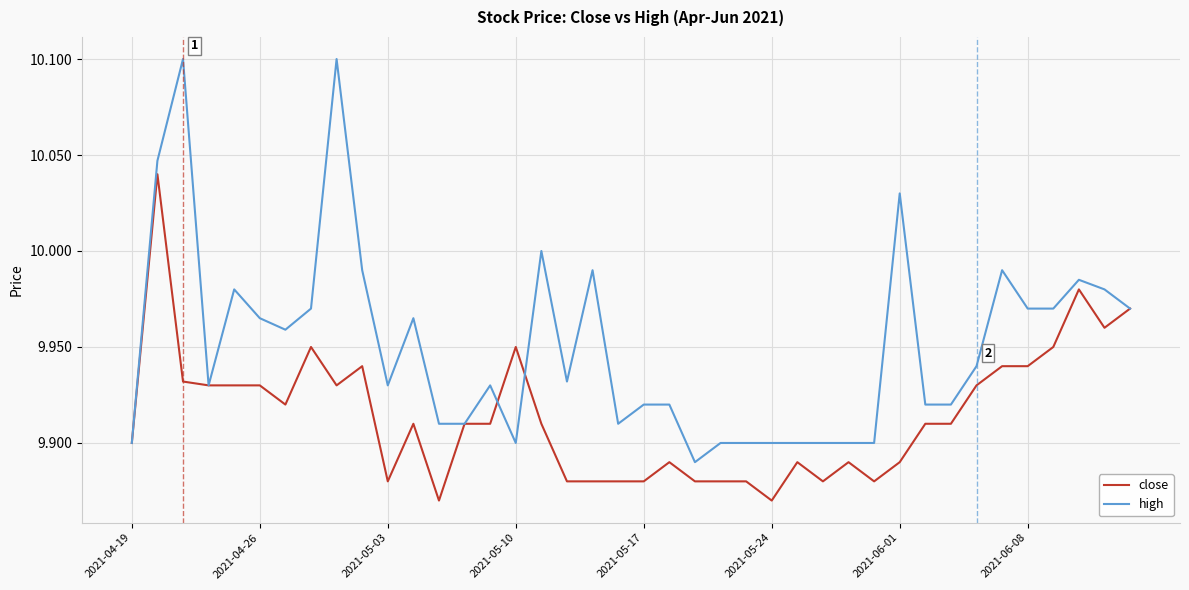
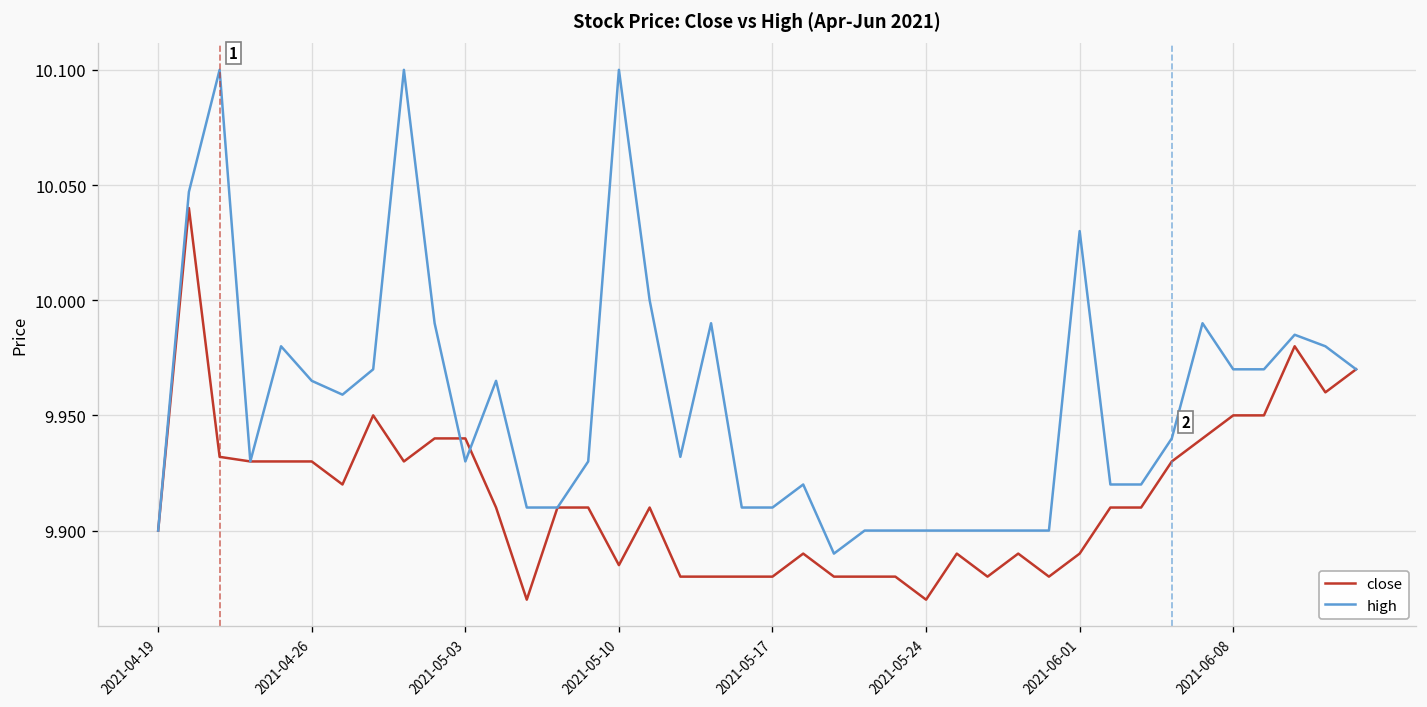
  {
    "close": {
      "2021-04-26": 9.930,
-     "2021-05-03": 9.88,
-     "2021-05-10": 9.950,
+     "2021-05-03": 9.94,
+     "2021-05-10": 9.885,
      "2021-05-17": 9.880,
      "2021-05-24": 9.870,
      "2021-06-01": 9.890,
-     "2021-06-08": 9.94
+     "2021-06-08": 9.95
    },
    "high": {
      "2021-04-26": 9.965,
      "2021-05-03": 9.93,
-     "2021-05-10": 9.9,
-     "2021-05-17": 9.92,
+     "2021-05-10": 10.1,
+     "2021-05-17": 9.91,
      "2021-05-24": 9.90,
      "2021-06-01": 10.03,
      "2021-06-08": 9.97
    }
  }
